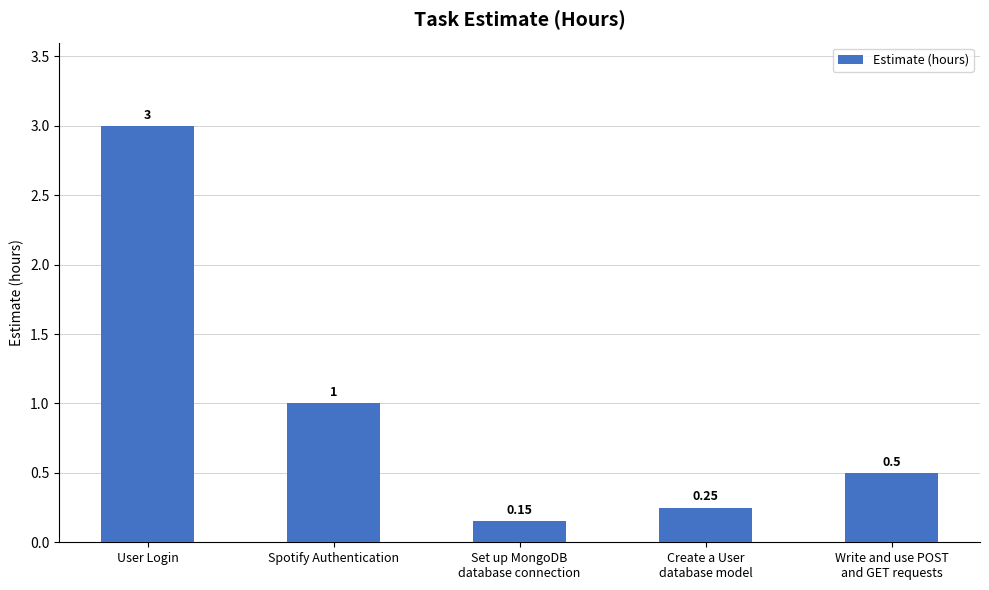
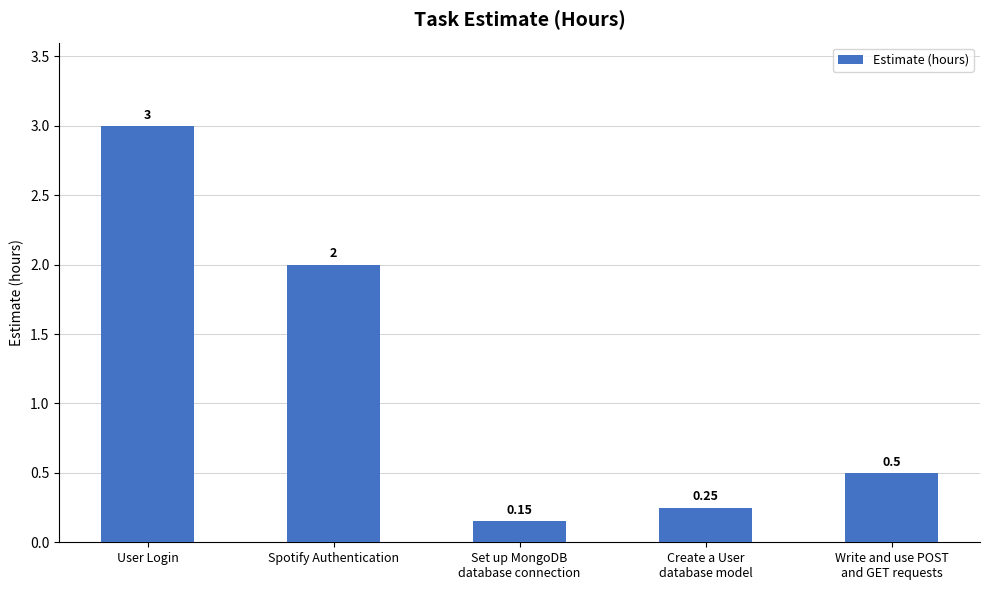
  {
    "User Login": 3,
-   "Spotify Authentication": 1,
+   "Spotify Authentication": 2,
    "Set up MongoDB database connection": 0.15,
    "Create a User database model": 0.25,
    "Write and use POST and GET requests": 0.5
  }
